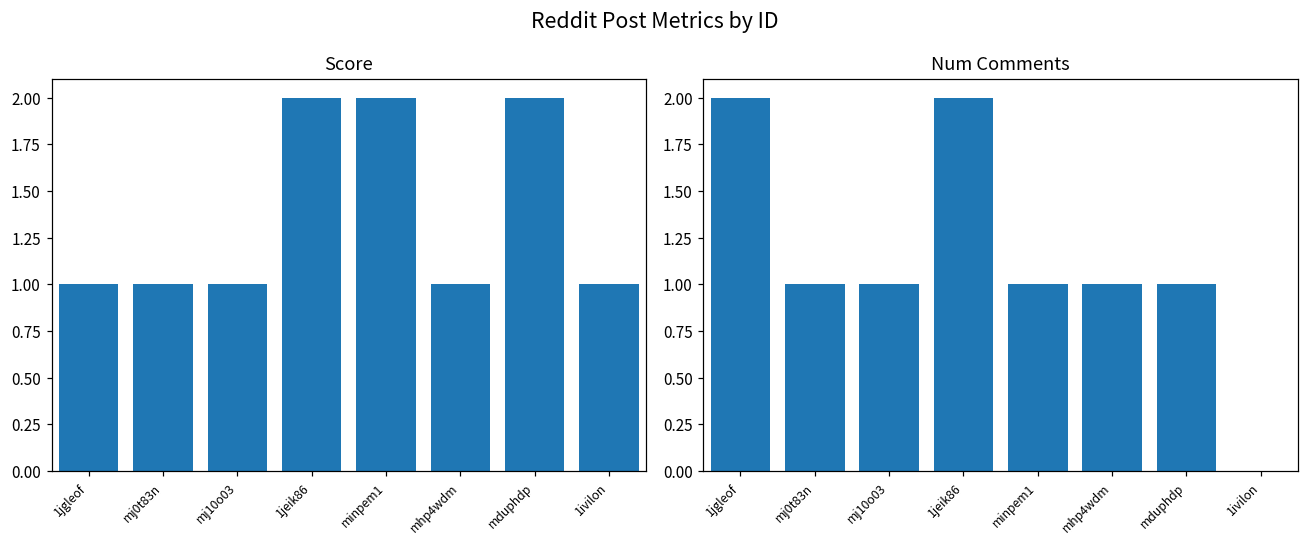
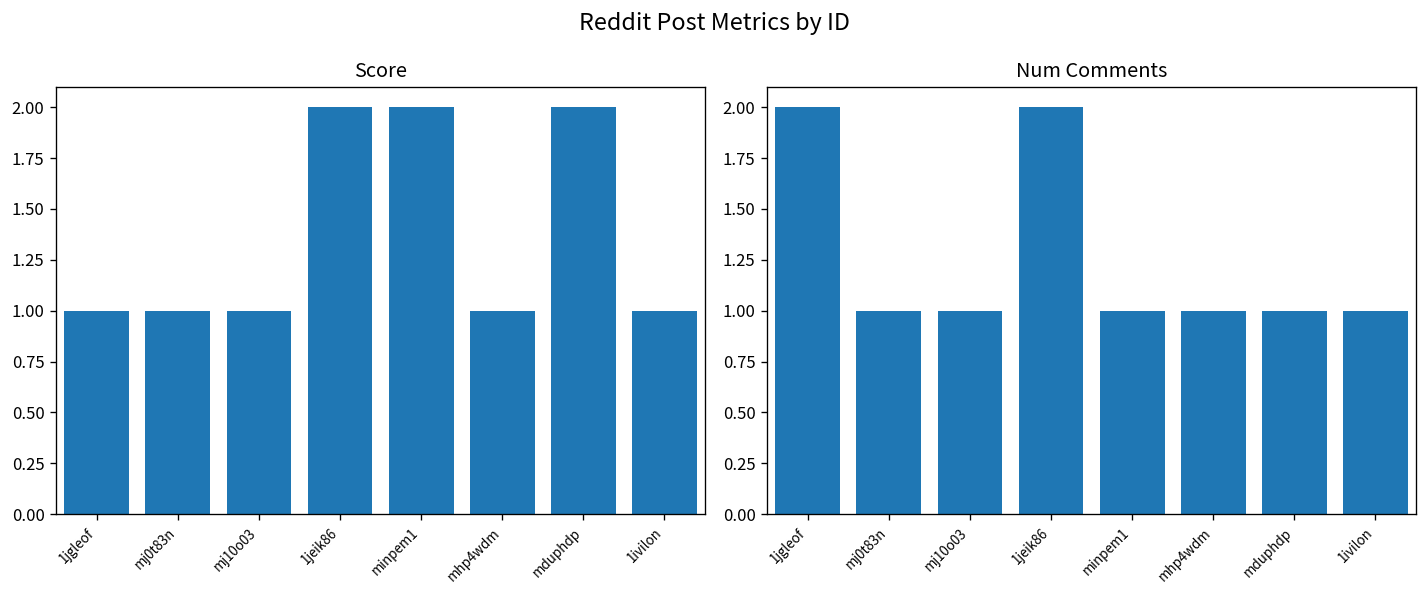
  {
    "Score": {
      "1jgleof": 1.00,
      "mj0t83n": 1.00,
      "mj10o03": 1.00,
      "1jeik86": 2.00,
      "minpem1": 2.00,
      "mhp4wdm": 1.00,
      "mduphdp": 2.00,
      "1ivilon": 1.00
    },
    "Num Comments": {
      "1jgleof": 2,
      "mj0t83n": 1,
      "mj10o03": 1,
      "1jeik86": 2,
      "minpem1": 1,
      "mhp4wdm": 1,
      "mduphdp": 1,
-     "1ivilon": 0
+     "1ivilon": 1
    }
  }
